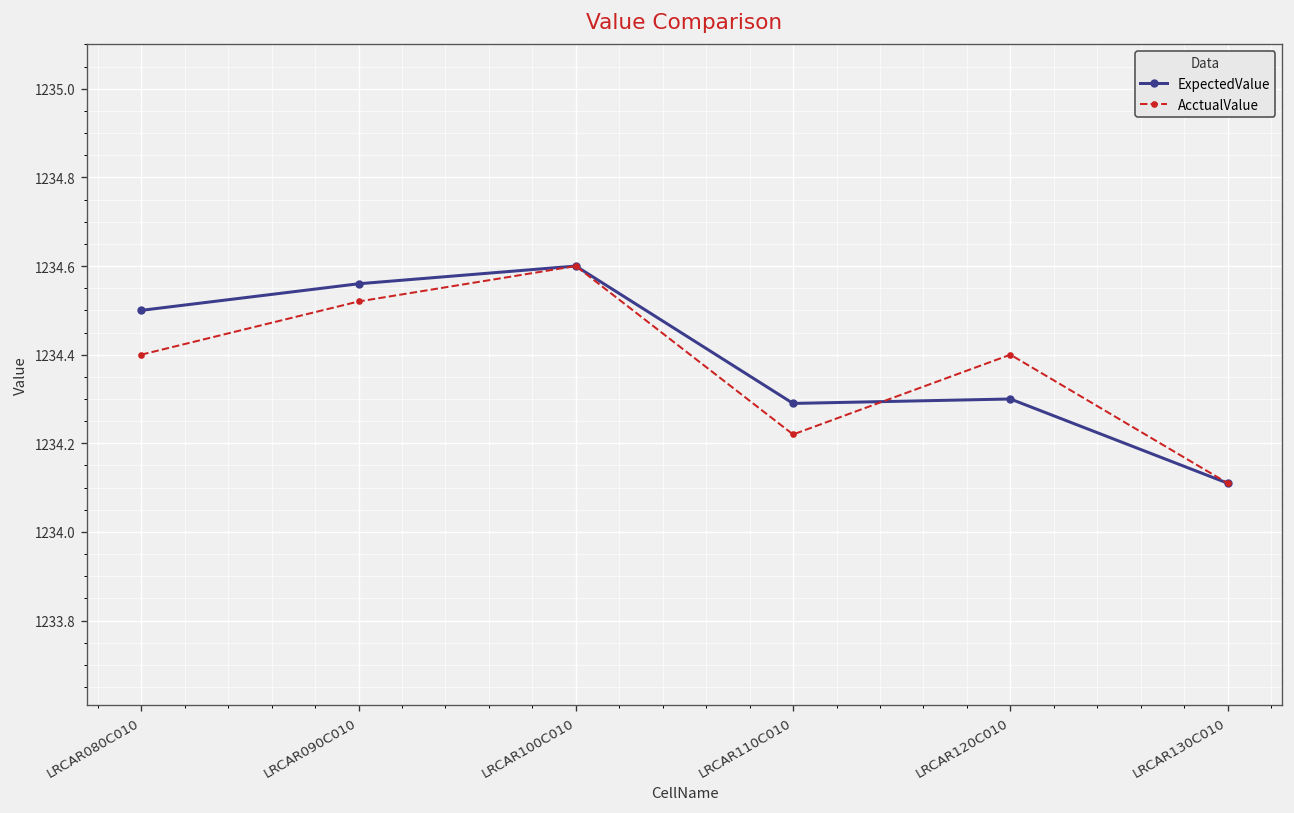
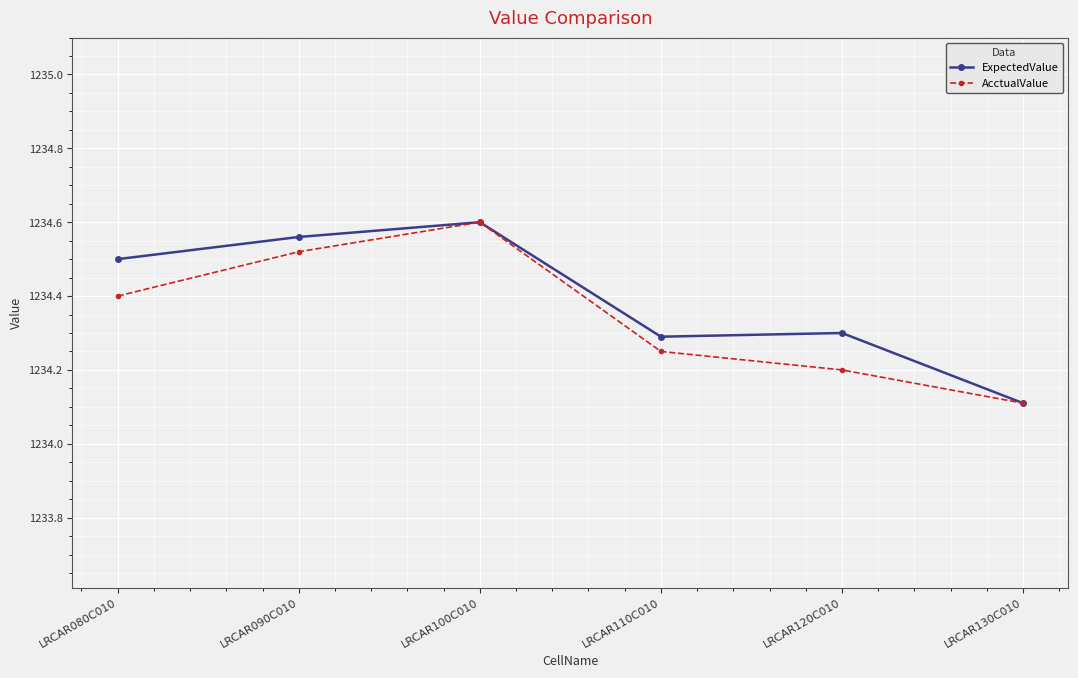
  {
    "ExpectedValue": {
      "LRCAR080C010": 1234.50,
      "LRCAR090C010": 1234.56,
      "LRCAR110C010": 1234.29,
      "LRCAR120C010": 1234.30
    },
    "AcctualValue": {
      "LRCAR080C010": 1234.40,
      "LRCAR090C010": 1234.52,
-     "LRCAR110C010": 1234.22,
-     "LRCAR120C010": 1234.4
+     "LRCAR110C010": 1234.25,
+     "LRCAR120C010": 1234.2
    }
  }
